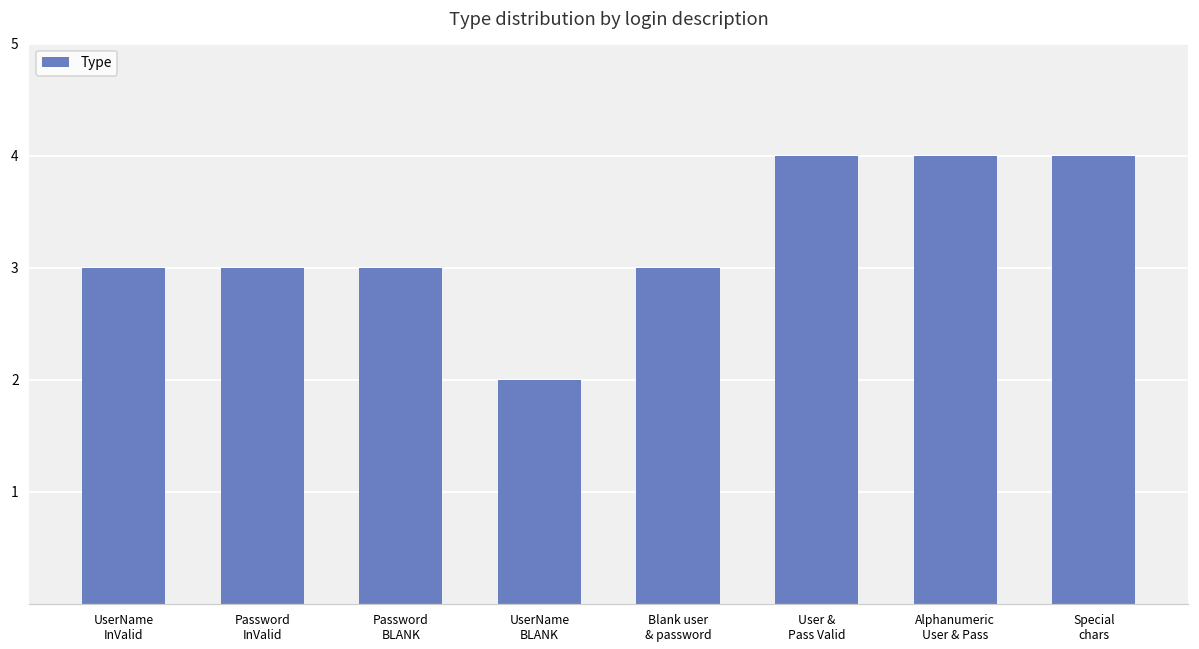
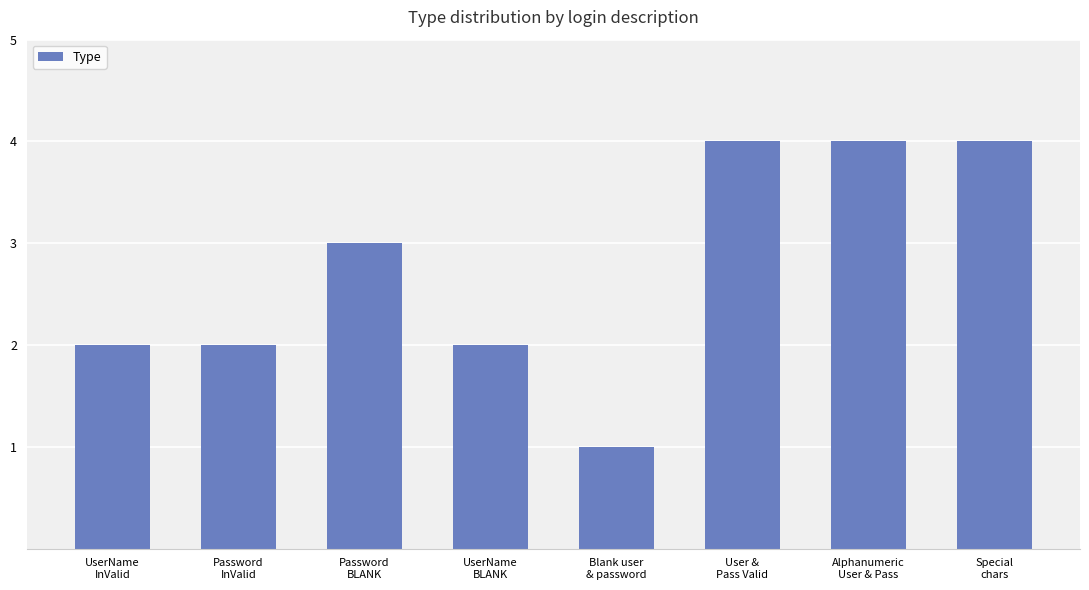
  {
-   "UserName InValid": 3,
-   "Password InValid": 3,
+   "UserName InValid": 2,
+   "Password InValid": 2,
    "Password BLANK": 3,
    "UserName BLANK": 2,
-   "Blank user & password": 3,
+   "Blank user & password": 1,
    "User & Pass Valid": 4,
    "Alphanumeric User & Pass": 4,
    "Special chars": 4
  }
